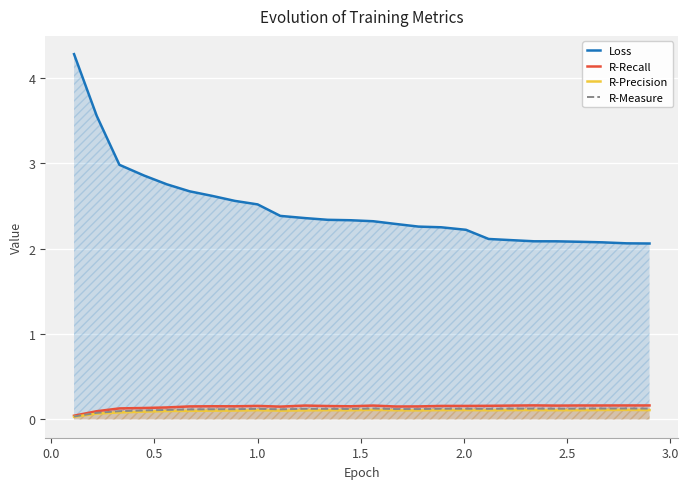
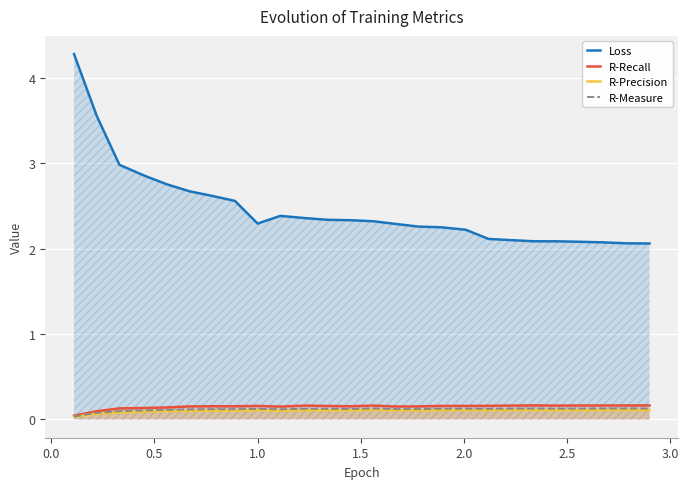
  {
    "Loss": {
-     "1.0": 2.5
+     "1.0": 2.3
    },
    "R-Recall": {
      "1.0": 0.2
    }
  }
